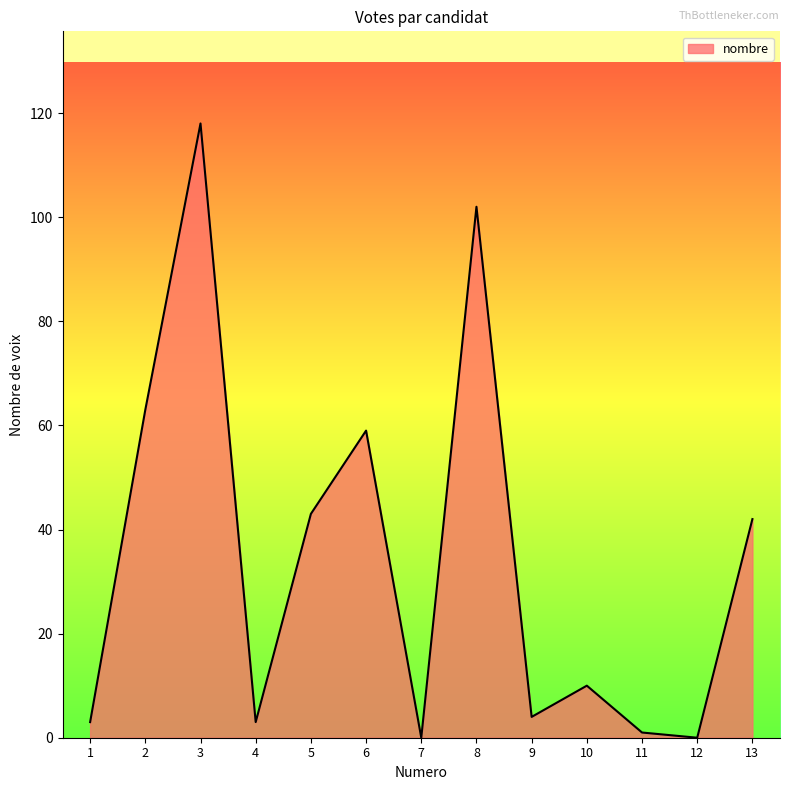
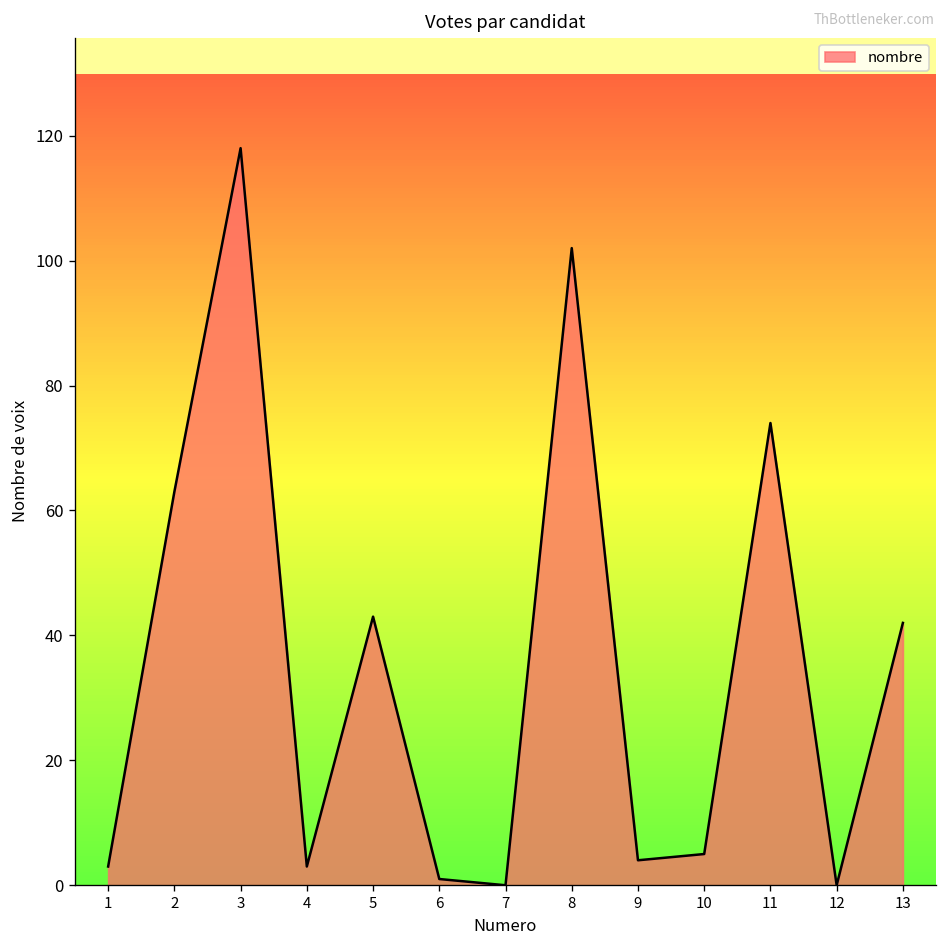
  {
    "1": 3,
    "2": 63,
    "3": 118,
    "4": 3,
    "5": 43,
-   "6": 59,
+   "6": 1,
    "7": 0,
    "8": 102,
    "9": 4,
-   "10": 10,
-   "11": 1,
+   "10": 5,
+   "11": 74,
    "12": 0,
    "13": 42
  }
